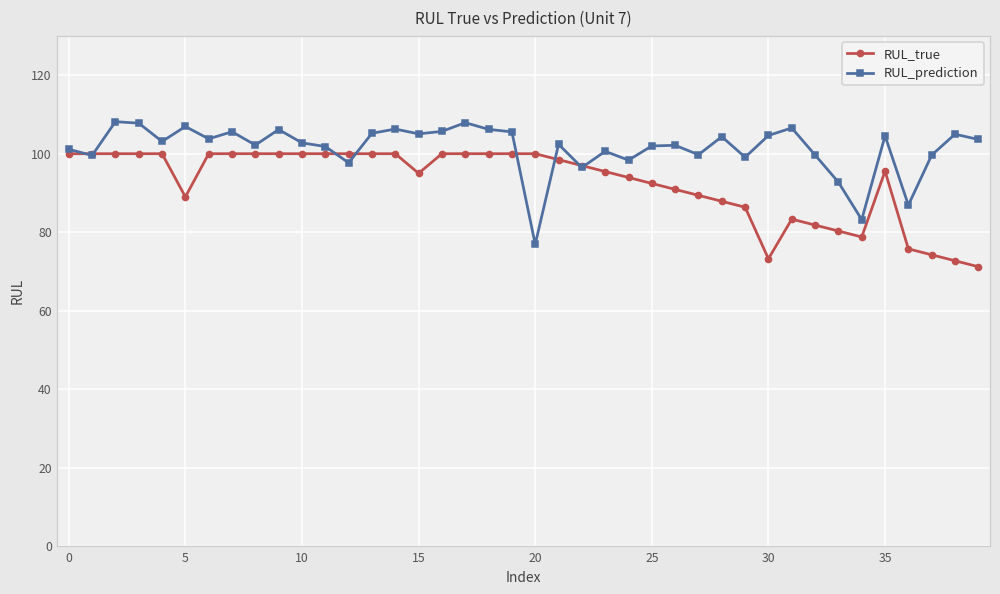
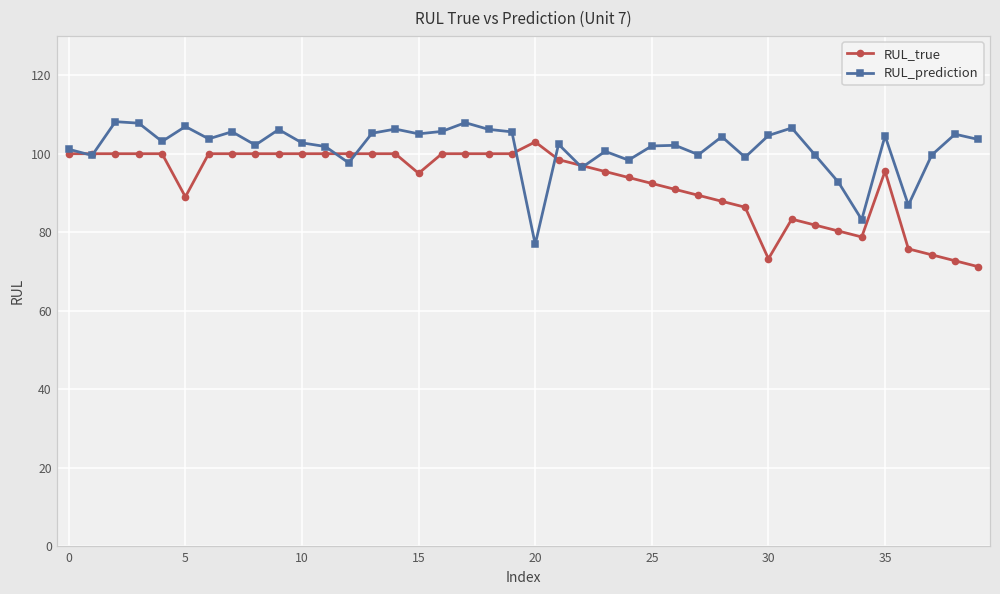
  {
    "RUL_true": {
      "0": 100,
      "5": 89,
      "10": 100,
      "15": 95,
-     "20": 100,
+     "20": 103,
      "25": 92,
      "30": 73,
      "35": 96
    },
    "RUL_prediction": {
      "0": 101,
      "5": 107,
      "10": 103,
      "15": 105,
      "20": 77,
      "25": 102,
      "30": 105,
      "35": 105
    }
  }
